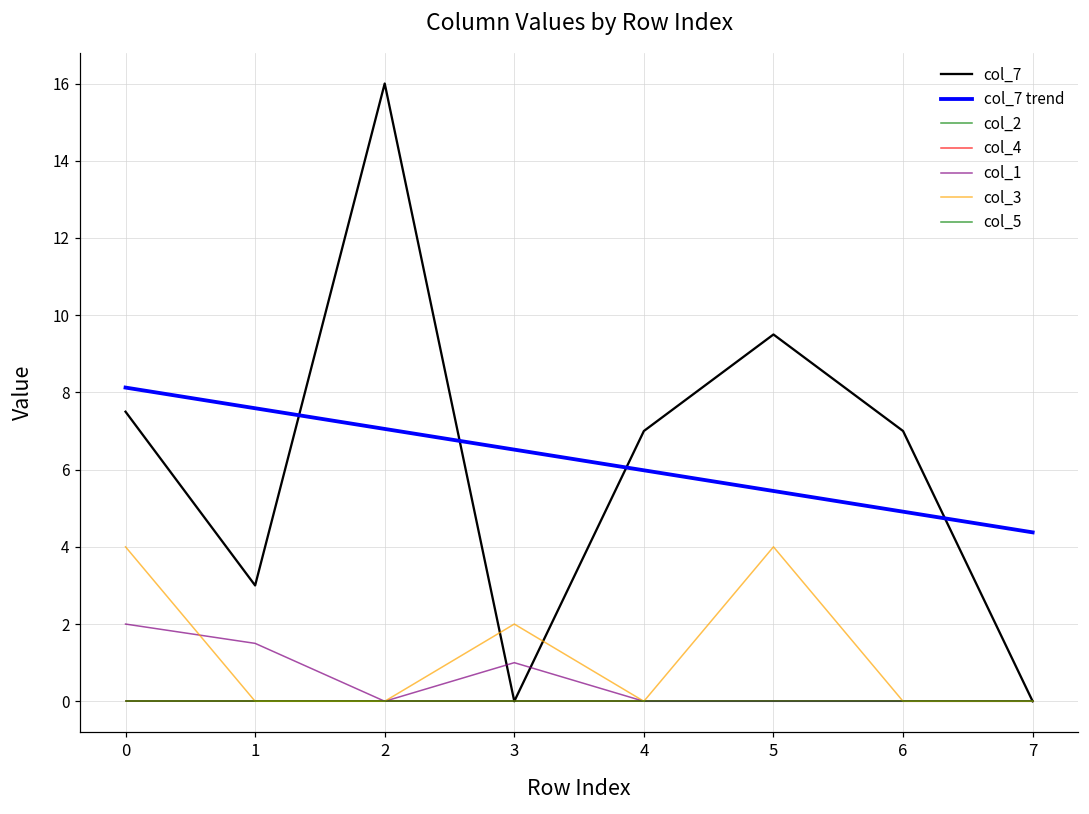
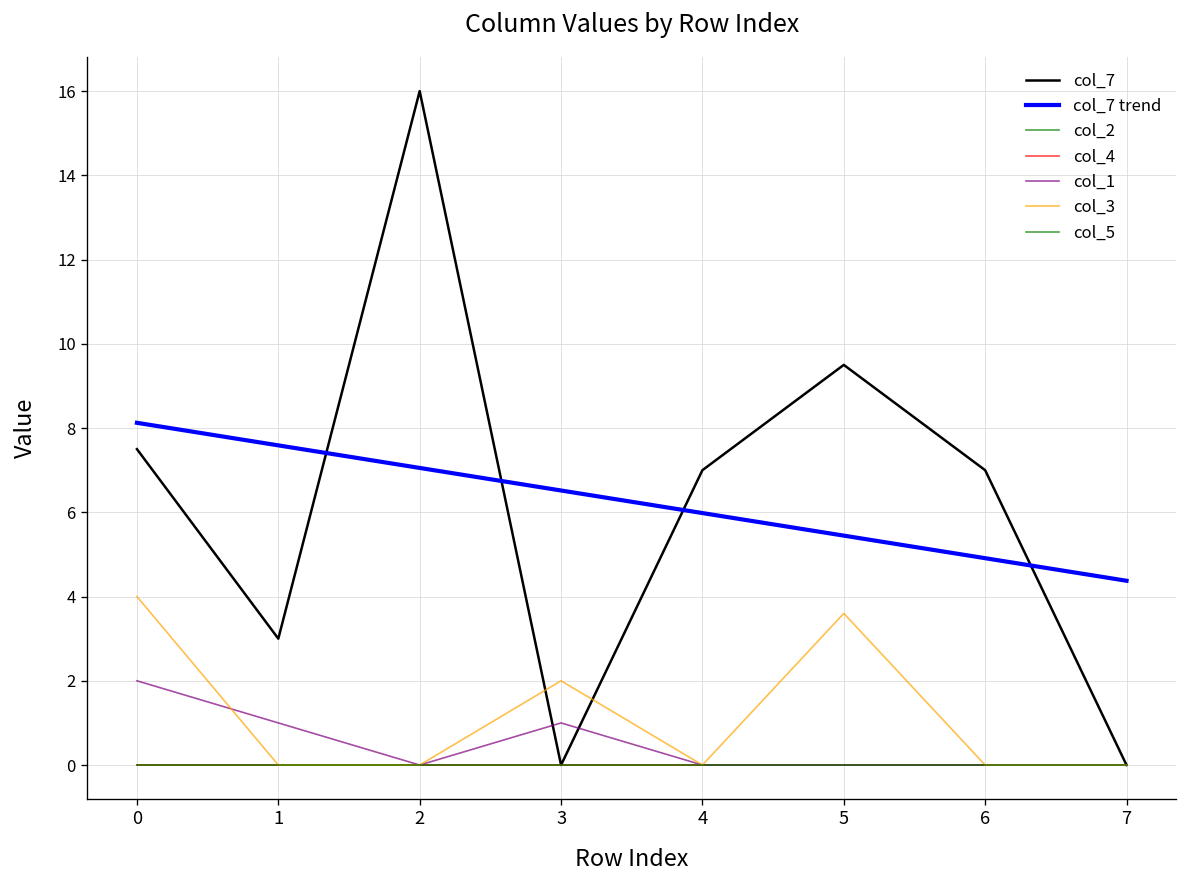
  {
    "col_7": {
      "0": 7.5,
      "1": 3.0,
      "2": 16.0,
      "4": 7.0,
      "5": 9.5,
      "6": 7.0
    },
    "col_7 trend": {
      "0": 8.1,
      "1": 7.6,
      "2": 7.1,
      "3": 6.5,
      "4": 6.0,
      "5": 5.4,
      "6": 4.9,
      "7": 4.4
    },
    "col_5": {
      "0": 0.0
    },
    "col_1": {
      "0": 2.0,
-     "1": 1.5,
+     "1": 1.0,
      "3": 1.0
    },
    "col_3": {
      "0": 4.0,
      "3": 2.0,
-     "5": 4.0
+     "5": 3.6
    }
  }
